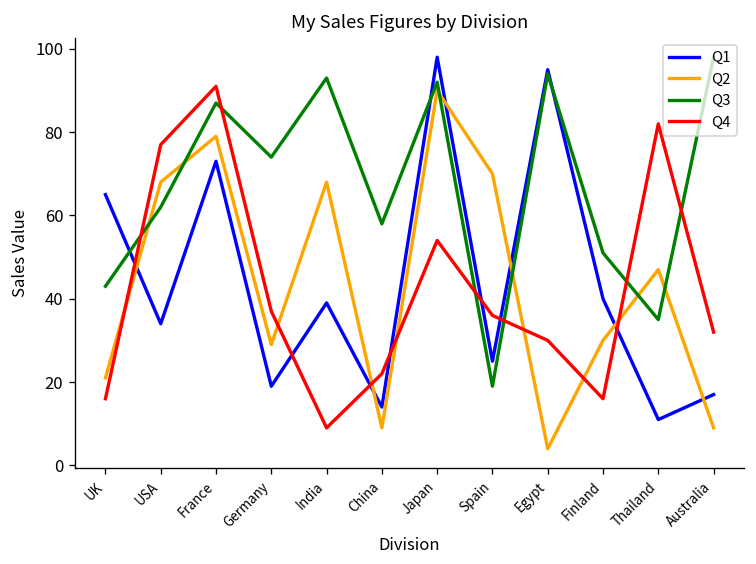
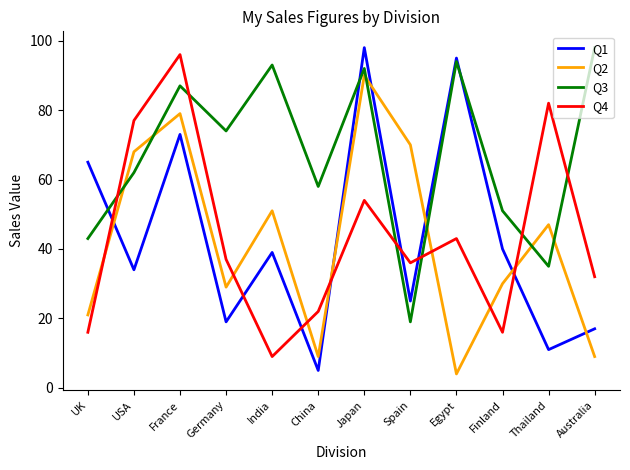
  {
    "Q1": {
      "UK": 65,
      "USA": 34,
      "France": 73,
      "Germany": 19,
      "India": 39,
-     "China": 14,
+     "China": 5,
      "Japan": 98,
      "Spain": 25,
      "Egypt": 95,
      "Finland": 40,
      "Thailand": 11,
      "Australia": 17
    },
    "Q2": {
      "UK": 21,
      "USA": 68,
      "France": 79,
      "Germany": 29,
-     "India": 68,
+     "India": 51,
      "China": 9,
      "Japan": 90,
      "Spain": 70,
      "Egypt": 4,
      "Finland": 30,
      "Thailand": 47,
      "Australia": 9
    },
    "Q3": {
      "UK": 43,
      "USA": 62,
      "France": 87,
      "Germany": 74,
      "India": 93,
      "China": 58,
      "Japan": 92,
      "Spain": 19,
      "Egypt": 94,
      "Finland": 51,
      "Thailand": 35
    },
    "Q4": {
      "UK": 16,
      "USA": 77,
-     "France": 91,
+     "France": 96,
      "Germany": 37,
      "India": 9,
      "China": 22,
      "Japan": 54,
      "Spain": 36,
-     "Egypt": 30,
+     "Egypt": 43,
      "Finland": 16,
      "Thailand": 82,
      "Australia": 32
    }
  }
